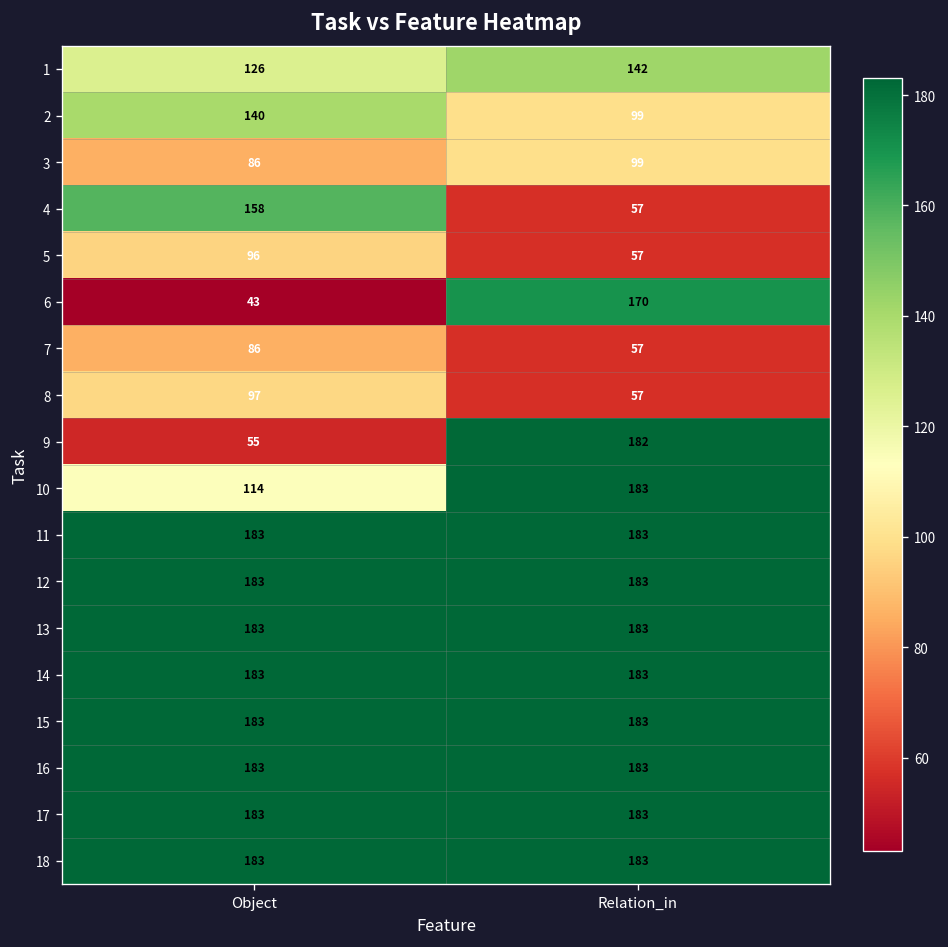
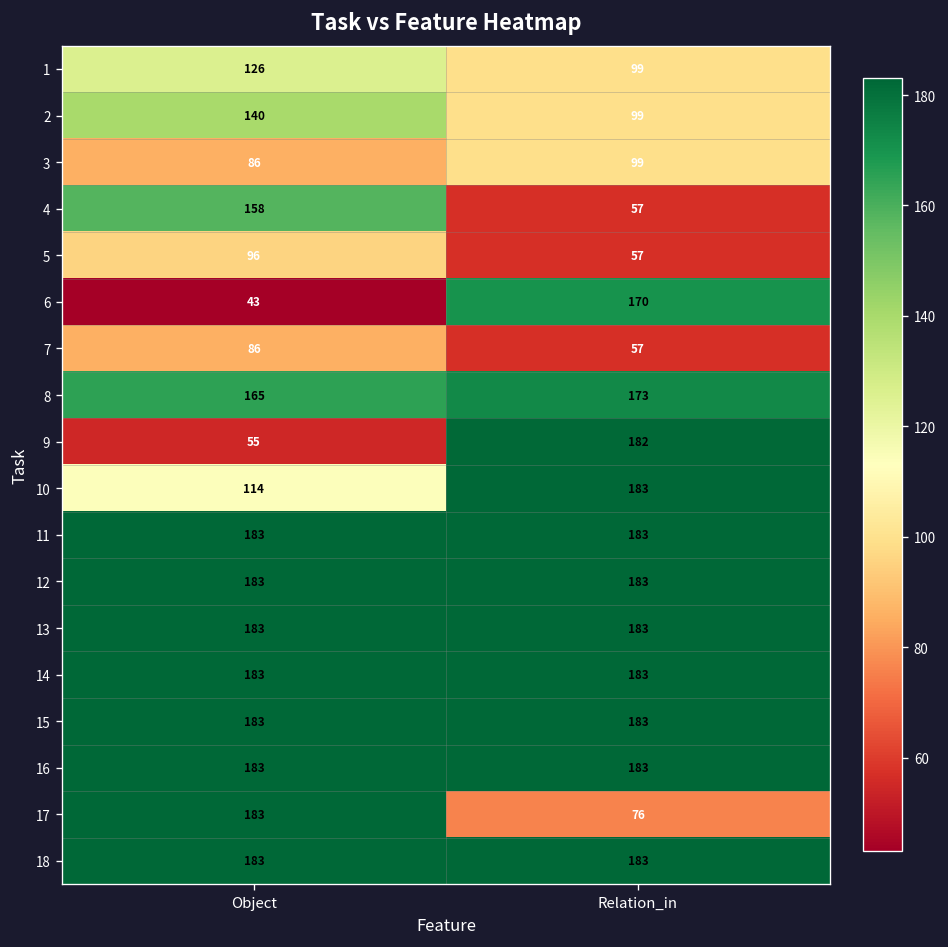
  {
    "1": {
      "Object": 126,
-     "Relation_in": 142
+     "Relation_in": 99
    },
    "2": {
      "Object": 140,
      "Relation_in": 99
    },
    "3": {
      "Object": 86,
      "Relation_in": 99
    },
    "4": {
      "Object": 158,
      "Relation_in": 57
    },
    "5": {
      "Object": 96,
      "Relation_in": 57
    },
    "6": {
      "Object": 43,
      "Relation_in": 170
    },
    "7": {
      "Object": 86,
      "Relation_in": 57
    },
    "8": {
-     "Object": 97,
-     "Relation_in": 57
+     "Object": 165,
+     "Relation_in": 173
    },
    "9": {
      "Object": 55,
      "Relation_in": 182
    },
    "10": {
      "Object": 114,
      "Relation_in": 183
    },
    "11": {
      "Object": 183,
      "Relation_in": 183
    },
    "12": {
      "Object": 183,
      "Relation_in": 183
    },
    "13": {
      "Object": 183,
      "Relation_in": 183
    },
    "14": {
      "Object": 183,
      "Relation_in": 183
    },
    "15": {
      "Object": 183,
      "Relation_in": 183
    },
    "16": {
      "Object": 183,
      "Relation_in": 183
    },
    "17": {
      "Object": 183,
-     "Relation_in": 183
+     "Relation_in": 76
    },
    "18": {
      "Object": 183,
      "Relation_in": 183
    }
  }
